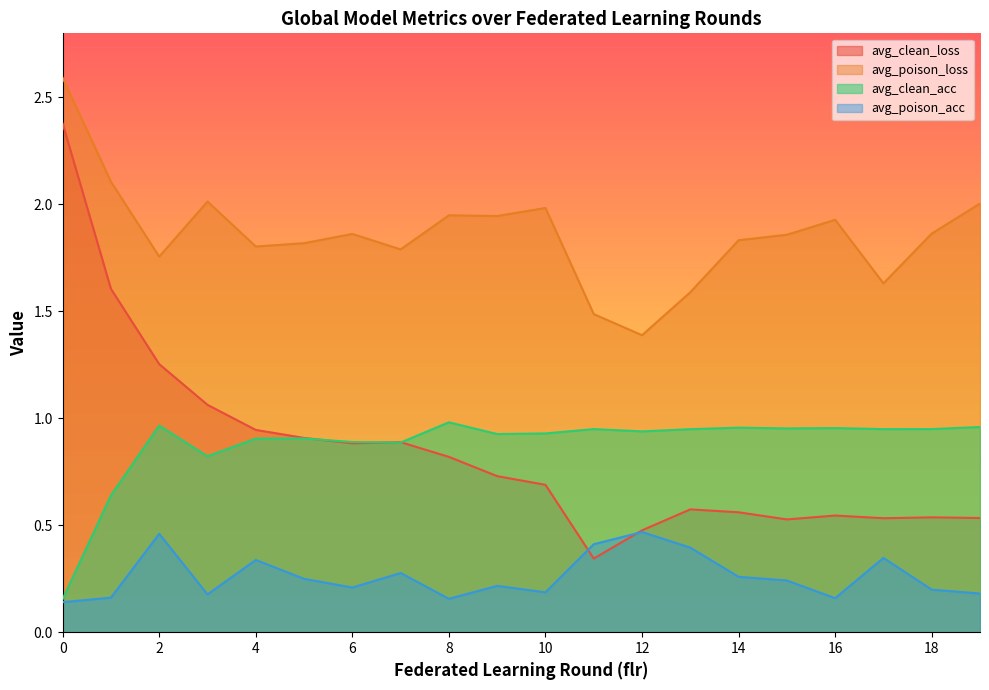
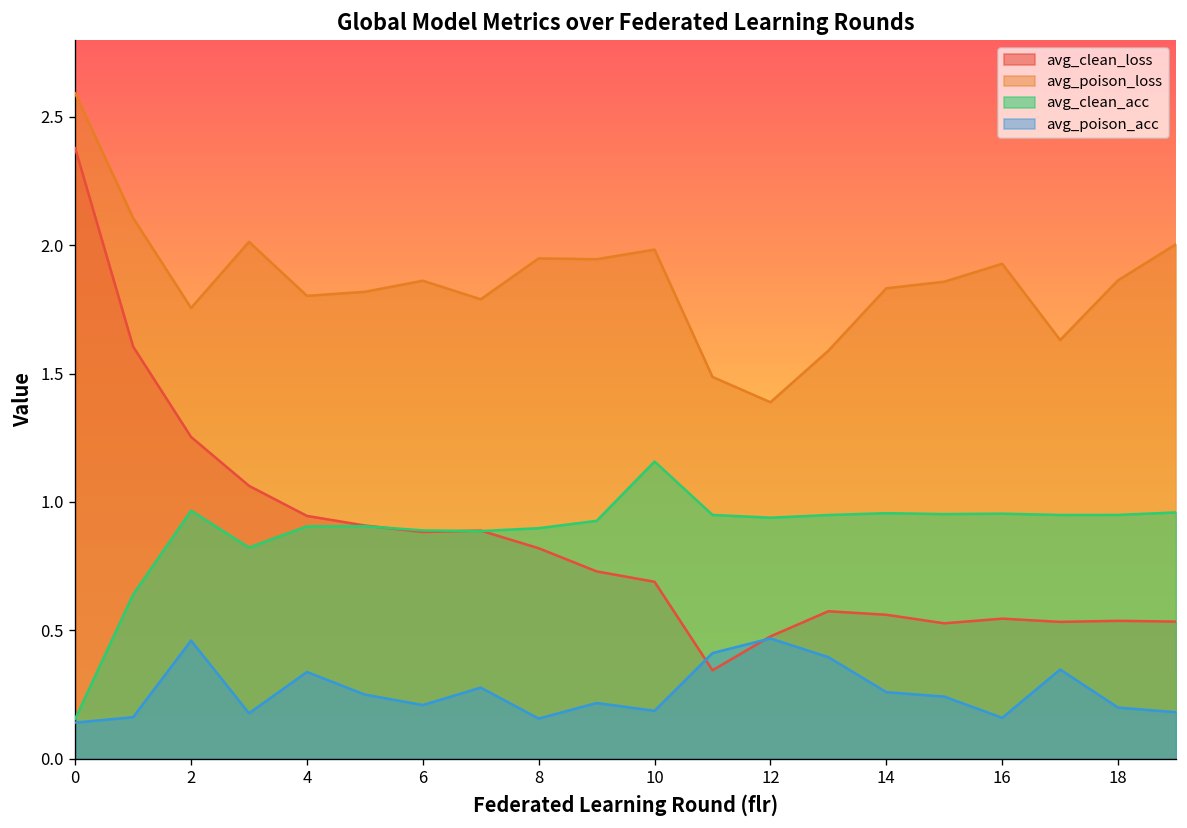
  {
    "avg_clean_acc": {
      "0": 0.15,
      "2": 0.97,
      "4": 0.91,
-     "8": 0.98,
-     "10": 0.93,
+     "8": 0.90,
+     "10": 1.16,
      "12": 0.94,
      "14": 0.96,
      "16": 0.95,
      "18": 0.95
    },
    "avg_poison_acc": {
      "0": 0.14,
      "2": 0.46,
      "4": 0.34,
      "6": 0.21,
      "8": 0.16,
      "10": 0.19,
      "14": 0.26,
      "16": 0.16,
      "18": 0.20
    }
  }
